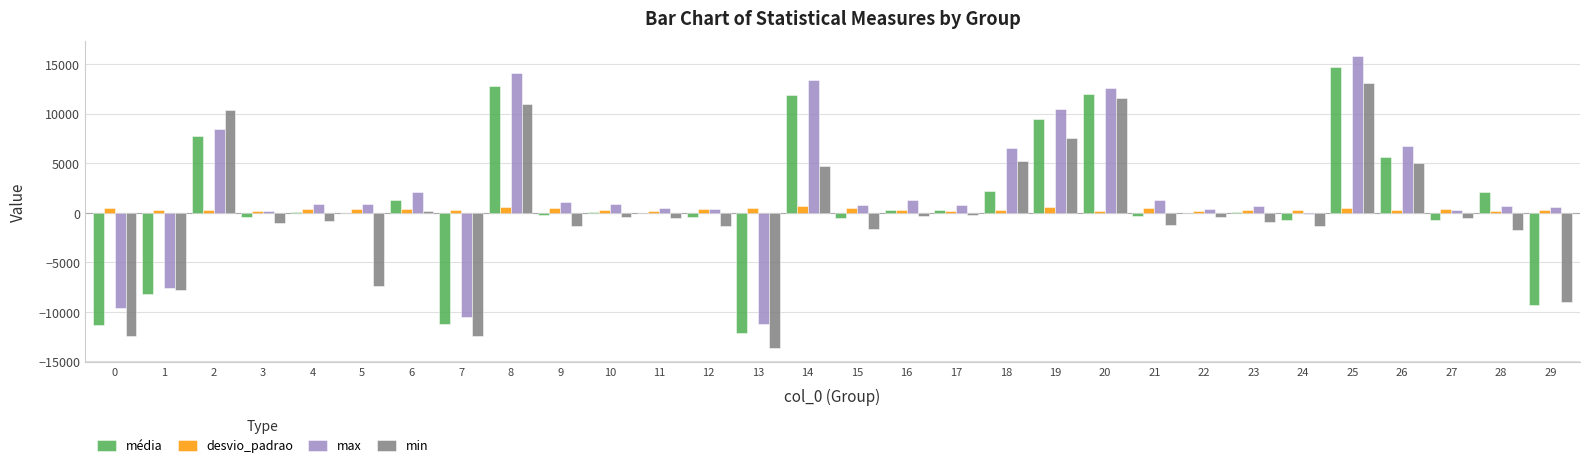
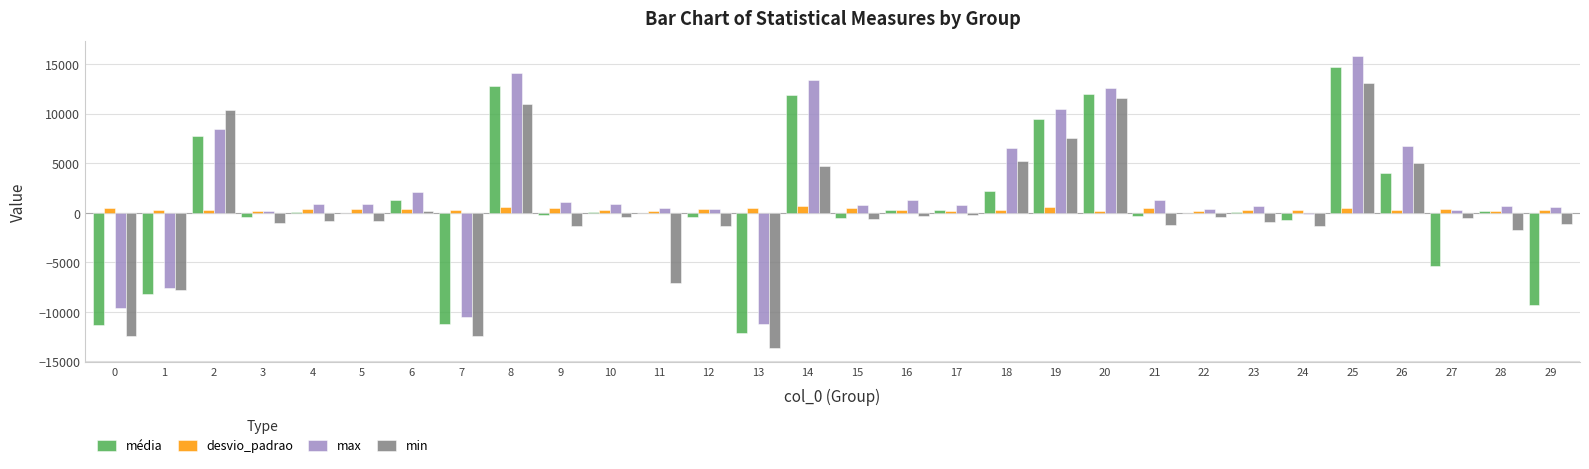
  {
    "média": {
      "0": -11000,
      "1": -8000,
      "2": 8000,
      "3": 0,
      "6": 1000,
      "7": -11000,
      "8": 13000,
      "12": 0,
      "13": -12000,
      "14": 12000,
      "15": 0,
      "16": 0,
      "17": 0,
      "18": 2000,
      "19": 10000,
      "20": 12000,
      "21": 0,
      "24": -1000,
      "25": 15000,
-     "26": 6000,
-     "27": -1000,
-     "28": 2000,
+     "26": 4000,
+     "27": -5000,
+     "28": 0,
      "29": -9000
    },
    "desvio_padrao": {
      "0": 1000,
      "1": 0,
      "2": 0,
      "4": 0,
      "5": 0,
      "6": 0,
      "7": 0,
      "8": 1000,
      "9": 0,
      "10": 0,
      "12": 0,
      "13": 0,
      "14": 1000,
      "15": 0,
      "16": 0,
      "18": 0,
      "19": 1000,
      "21": 0,
      "23": 0,
      "24": 0,
      "25": 0,
      "26": 0,
      "27": 0,
      "29": 0
    },
    "max": {
      "0": -10000,
      "1": -8000,
      "2": 9000,
      "4": 1000,
      "5": 1000,
      "6": 2000,
      "7": -10000,
      "8": 14000,
      "9": 1000,
      "10": 1000,
      "11": 1000,
      "12": 0,
      "13": -11000,
      "14": 13000,
      "15": 1000,
      "16": 1000,
      "17": 1000,
      "18": 7000,
      "19": 10000,
      "20": 13000,
      "21": 1000,
      "22": 0,
      "23": 1000,
      "25": 16000,
      "26": 7000,
      "27": 0,
      "28": 1000,
      "29": 1000
    },
    "min": {
      "0": -12000,
      "1": -8000,
      "2": 10000,
      "3": -1000,
      "4": -1000,
-     "5": -7000,
+     "5": -1000,
      "7": -12000,
      "8": 11000,
      "9": -1000,
      "10": 0,
-     "11": -1000,
+     "11": -7000,
      "12": -1000,
      "13": -14000,
      "14": 5000,
-     "15": -2000,
+     "15": -1000,
      "16": 0,
      "18": 5000,
      "19": 8000,
      "20": 12000,
      "21": -1000,
      "22": 0,
      "23": -1000,
      "24": -1000,
      "25": 13000,
      "26": 5000,
      "27": -1000,
      "28": -2000,
-     "29": -9000
+     "29": -1000
    }
  }
